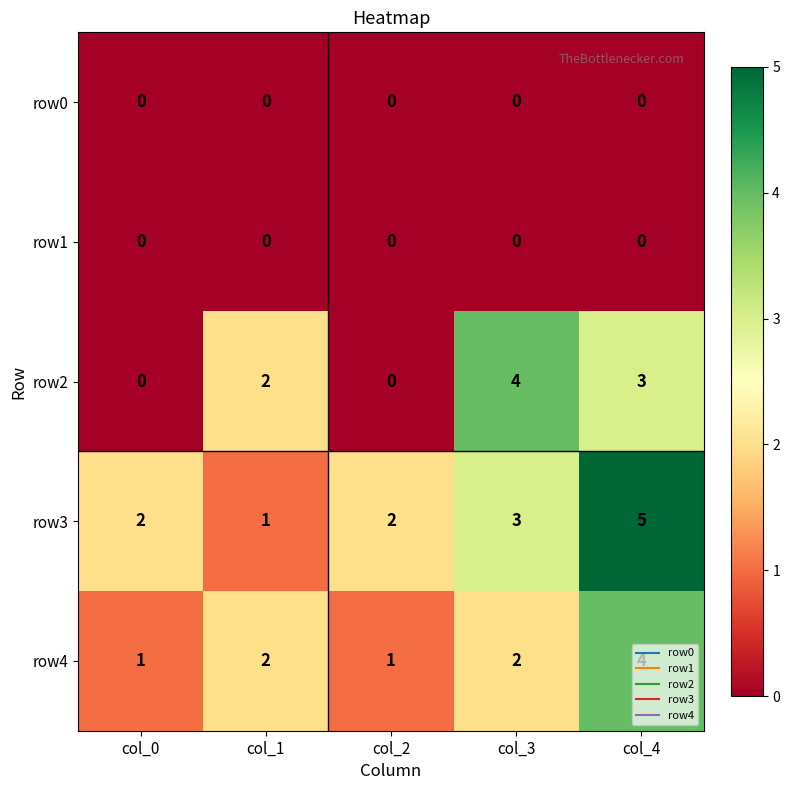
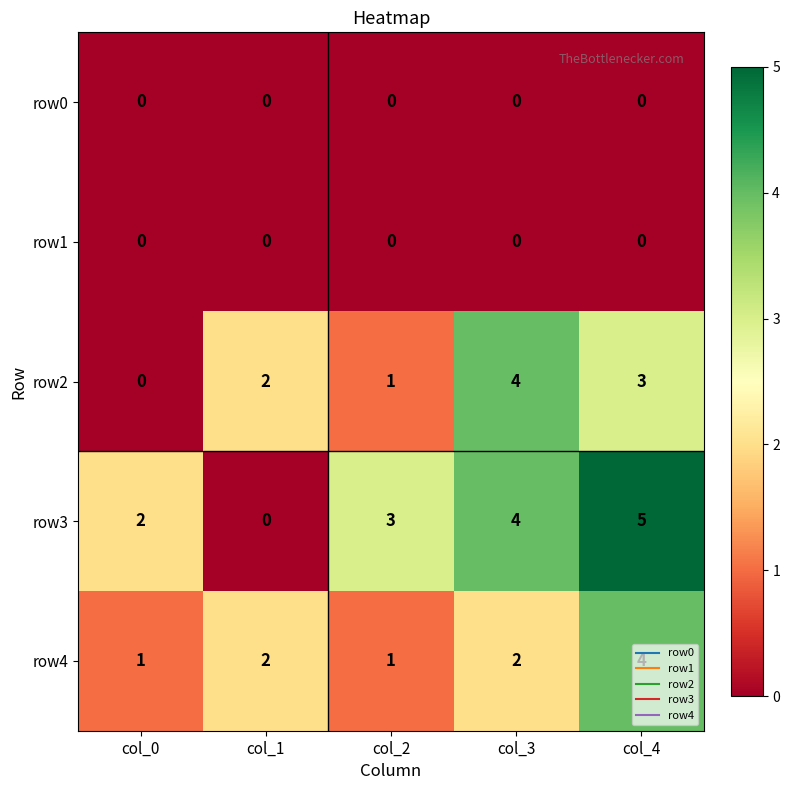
  {
    "row0": {
      "col_0": 0,
      "col_1": 0,
      "col_2": 0,
      "col_3": 0
    },
    "row1": {
      "col_0": 0,
      "col_1": 0,
      "col_2": 0,
      "col_3": 0,
      "col_4": 0
    },
    "row2": {
      "col_0": 0,
      "col_1": 2,
-     "col_2": 0,
+     "col_2": 1,
      "col_3": 4,
      "col_4": 3
    },
    "row3": {
      "col_0": 2,
-     "col_1": 1,
-     "col_2": 2,
-     "col_3": 3,
+     "col_1": 0,
+     "col_2": 3,
+     "col_3": 4,
      "col_4": 5
    },
    "row4": {
      "col_0": 1,
      "col_1": 2,
      "col_2": 1,
      "col_3": 2
    }
  }
